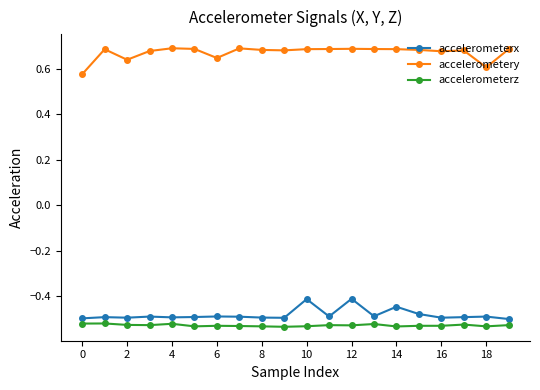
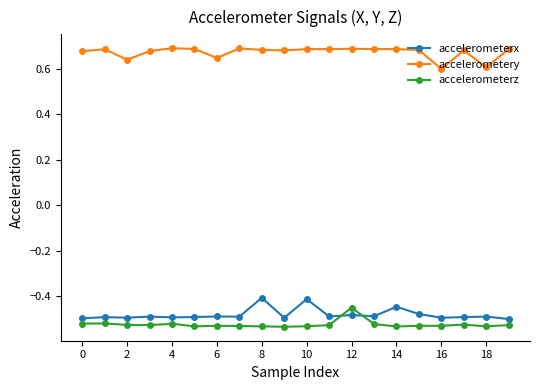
  {
    "accelerometerx": {
      "0": -0.50,
      "2": -0.50,
      "4": -0.49,
      "6": -0.49,
-     "8": -0.49,
+     "8": -0.41,
      "10": -0.41,
-     "12": -0.41,
+     "12": -0.48,
      "14": -0.45,
      "16": -0.50,
      "18": -0.49
    },
    "accelerometery": {
-     "0": 0.58,
+     "0": 0.68,
      "2": 0.64,
      "4": 0.69,
      "6": 0.65,
      "8": 0.68,
      "10": 0.69,
      "12": 0.69,
      "14": 0.69,
-     "16": 0.68,
+     "16": 0.60,
      "18": 0.61
    },
    "accelerometerz": {
      "0": -0.52,
      "2": -0.53,
      "4": -0.52,
      "6": -0.53,
      "8": -0.53,
      "10": -0.53,
-     "12": -0.53,
+     "12": -0.45,
      "14": -0.53,
      "16": -0.53,
      "18": -0.53
    }
  }
